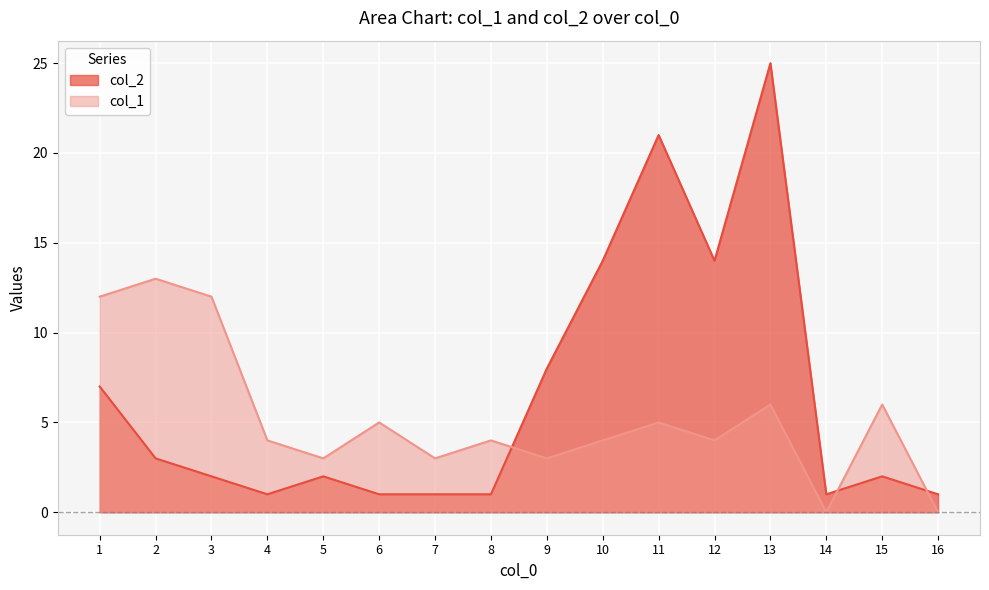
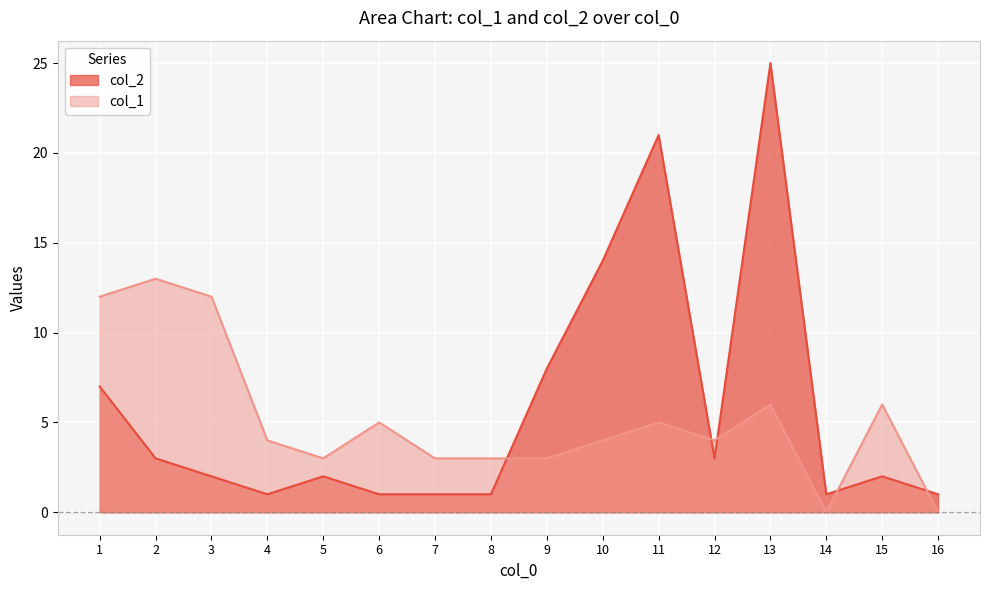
  {
    "col_2": {
      "1": 7,
      "2": 3,
      "3": 2,
      "4": 1,
      "5": 2,
      "6": 1,
      "7": 1,
      "8": 1,
      "9": 8,
      "10": 14,
      "11": 21,
-     "12": 14,
+     "12": 3,
      "13": 25,
      "14": 1,
      "15": 2,
      "16": 1
    },
    "col_1": {
      "1": 12,
      "2": 13,
      "3": 12,
      "4": 4,
      "5": 3,
      "6": 5,
      "7": 3,
-     "8": 4,
+     "8": 3,
      "9": 3,
      "10": 4,
      "11": 5,
      "12": 4,
      "13": 6,
      "14": 0,
      "15": 6,
      "16": 0
    }
  }
